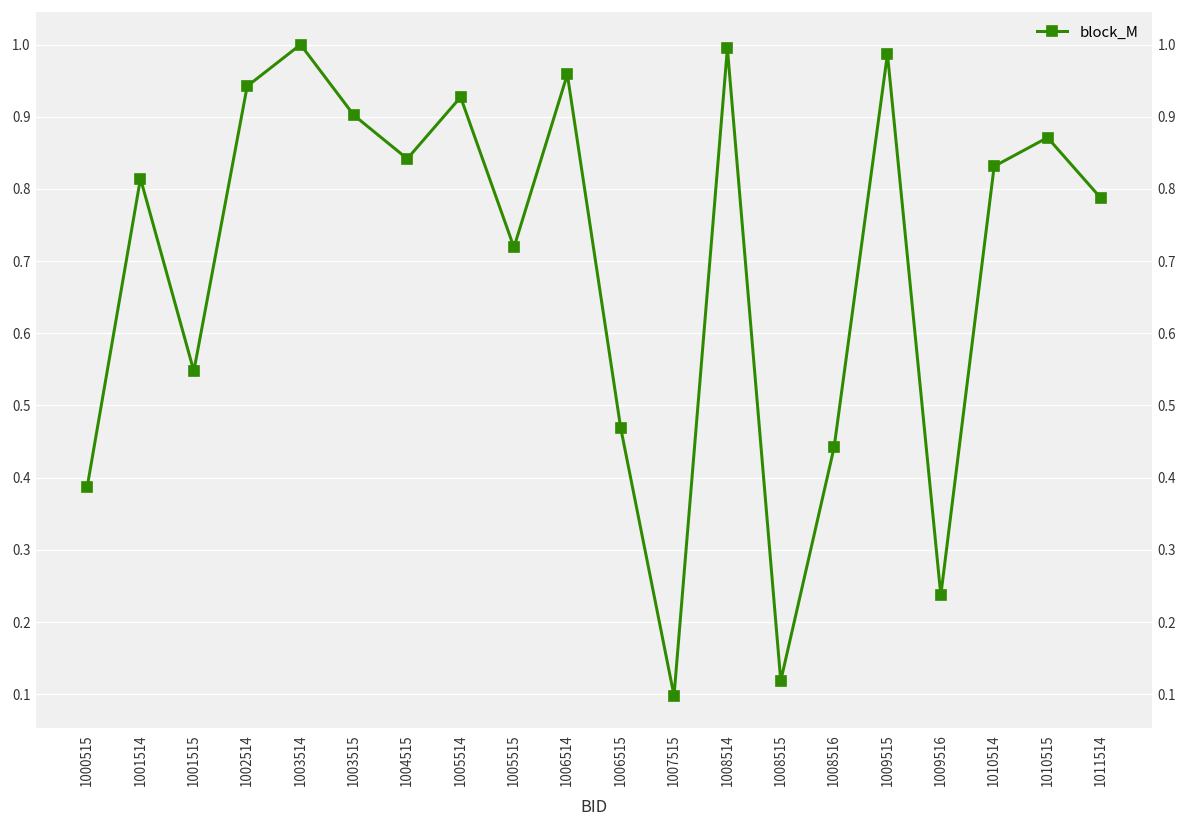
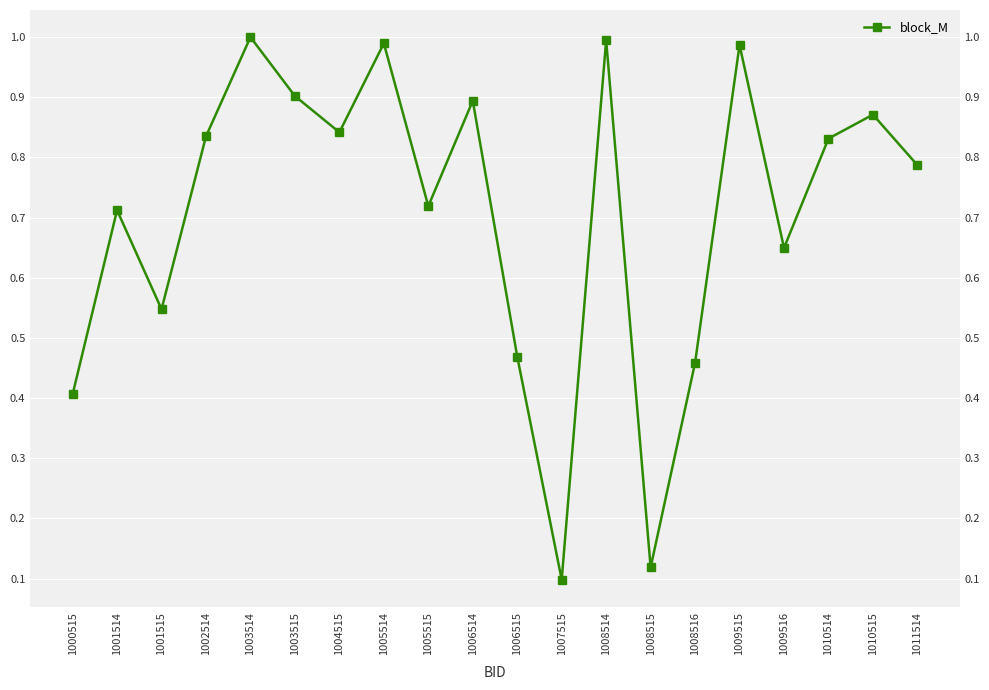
  {
-   "1000515": 0.39,
-   "1001514": 0.81,
+   "1000515": 0.41,
+   "1001514": 0.71,
    "1001515": 0.55,
-   "1002514": 0.94,
+   "1002514": 0.84,
    "1003514": 1.00,
    "1003515": 0.90,
    "1004515": 0.84,
-   "1005514": 0.93,
+   "1005514": 0.99,
    "1005515": 0.72,
-   "1006514": 0.96,
+   "1006514": 0.89,
    "1006515": 0.47,
    "1007515": 0.10,
    "1008514": 0.99,
    "1008515": 0.12,
-   "1008516": 0.44,
+   "1008516": 0.46,
    "1009515": 0.99,
-   "1009516": 0.24,
+   "1009516": 0.65,
    "1010514": 0.83,
    "1010515": 0.87,
    "1011514": 0.79
  }
